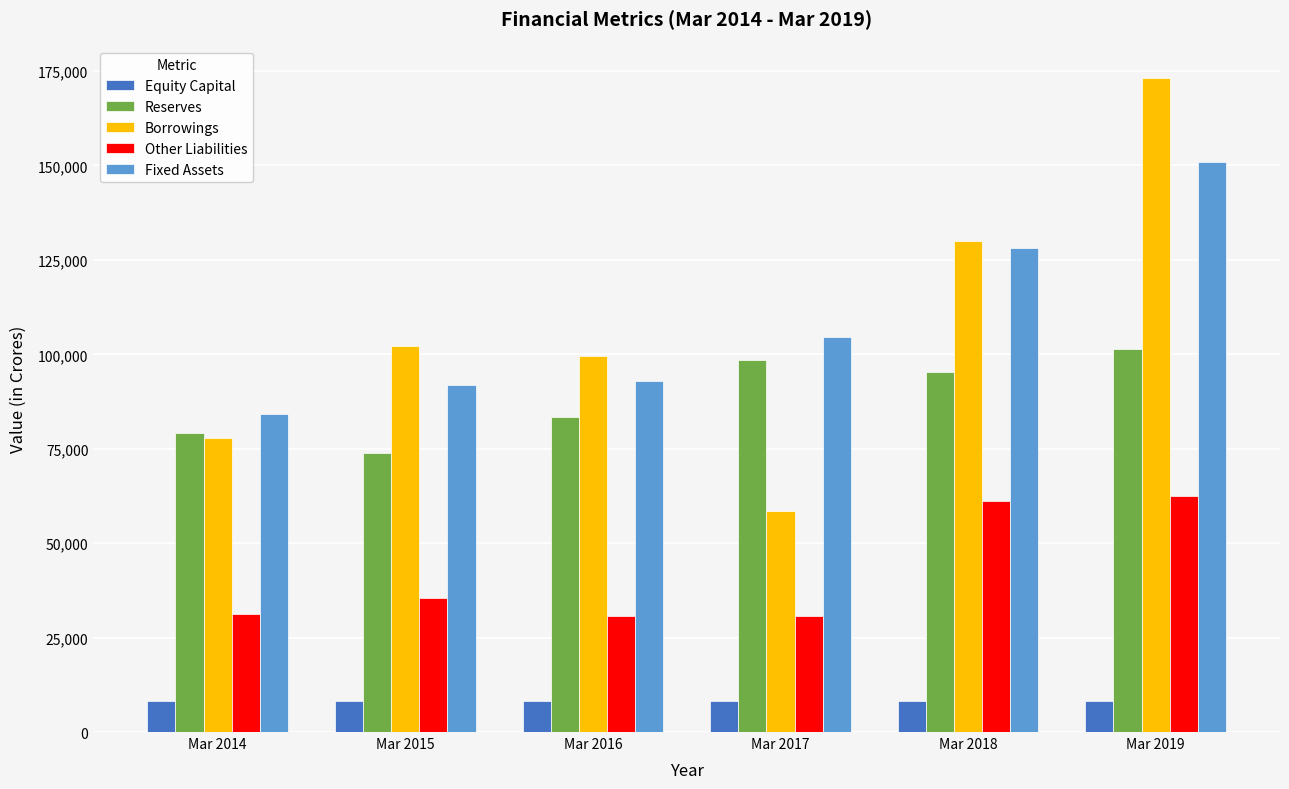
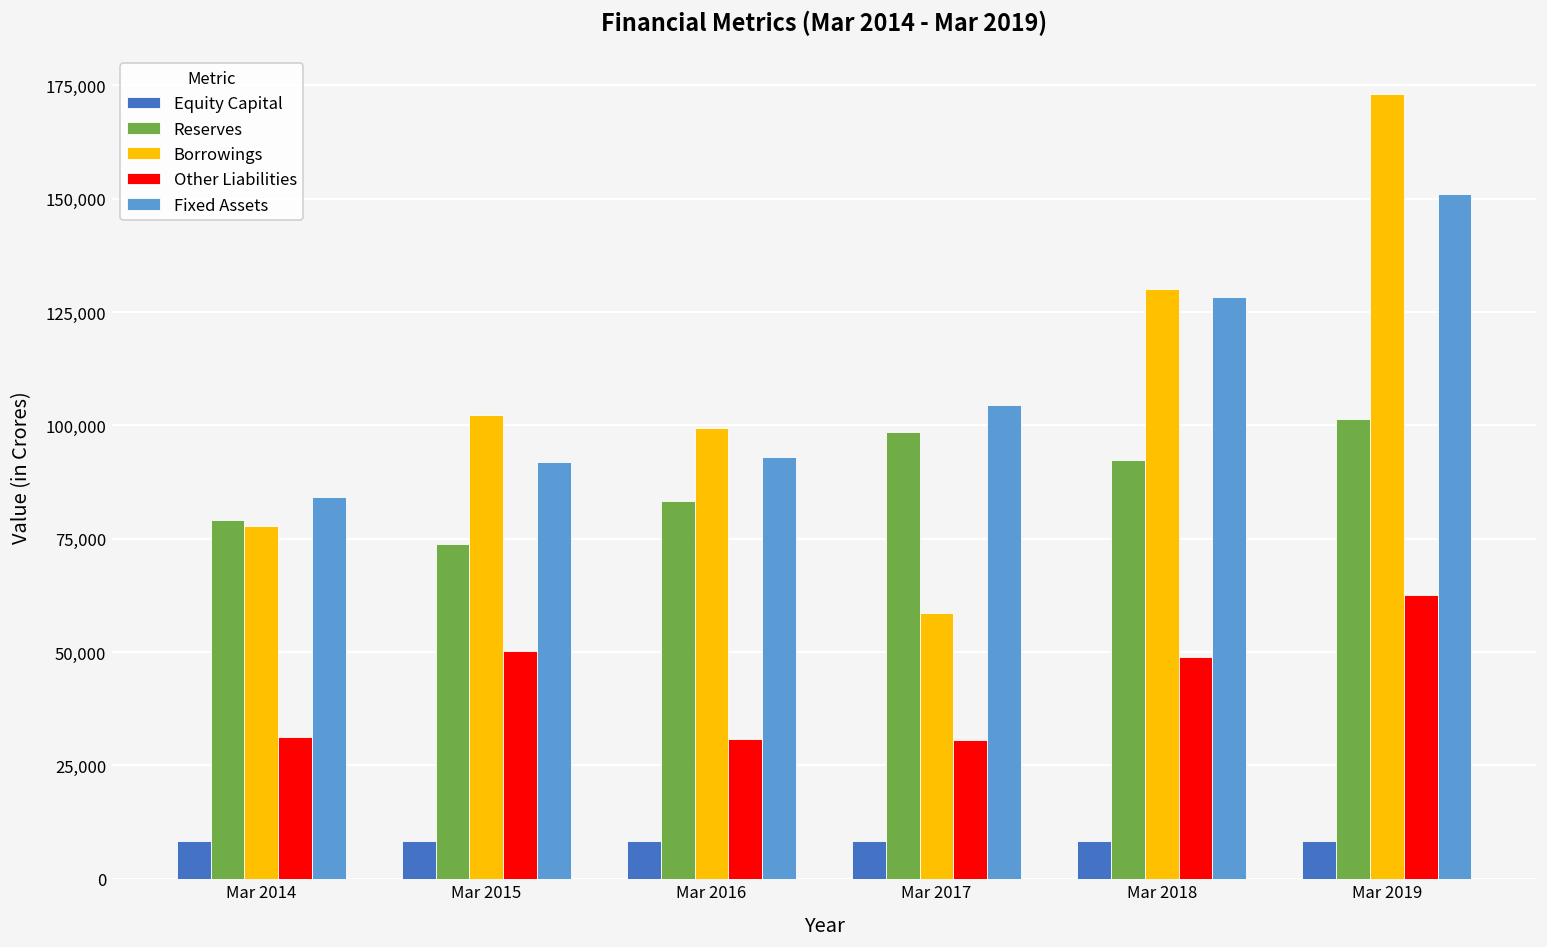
  {
    "Reserves": {
      "Mar 2014": "79,000",
      "Mar 2015": "74,000",
      "Mar 2016": "83,000",
      "Mar 2017": "99,000",
-     "Mar 2018": "95,000",
+     "Mar 2018": "92,000",
      "Mar 2019": "101,000"
    },
    "Borrowings": {
      "Mar 2014": "78,000",
      "Mar 2015": "102,000",
      "Mar 2016": "99,000",
      "Mar 2017": "59,000",
      "Mar 2018": "130,000",
      "Mar 2019": "173,000"
    },
    "Other Liabilities": {
      "Mar 2014": "31,000",
-     "Mar 2015": "35,000",
+     "Mar 2015": "50,000",
      "Mar 2016": "31,000",
      "Mar 2017": "31,000",
-     "Mar 2018": "61,000",
+     "Mar 2018": "49,000",
      "Mar 2019": "63,000"
    }
  }
